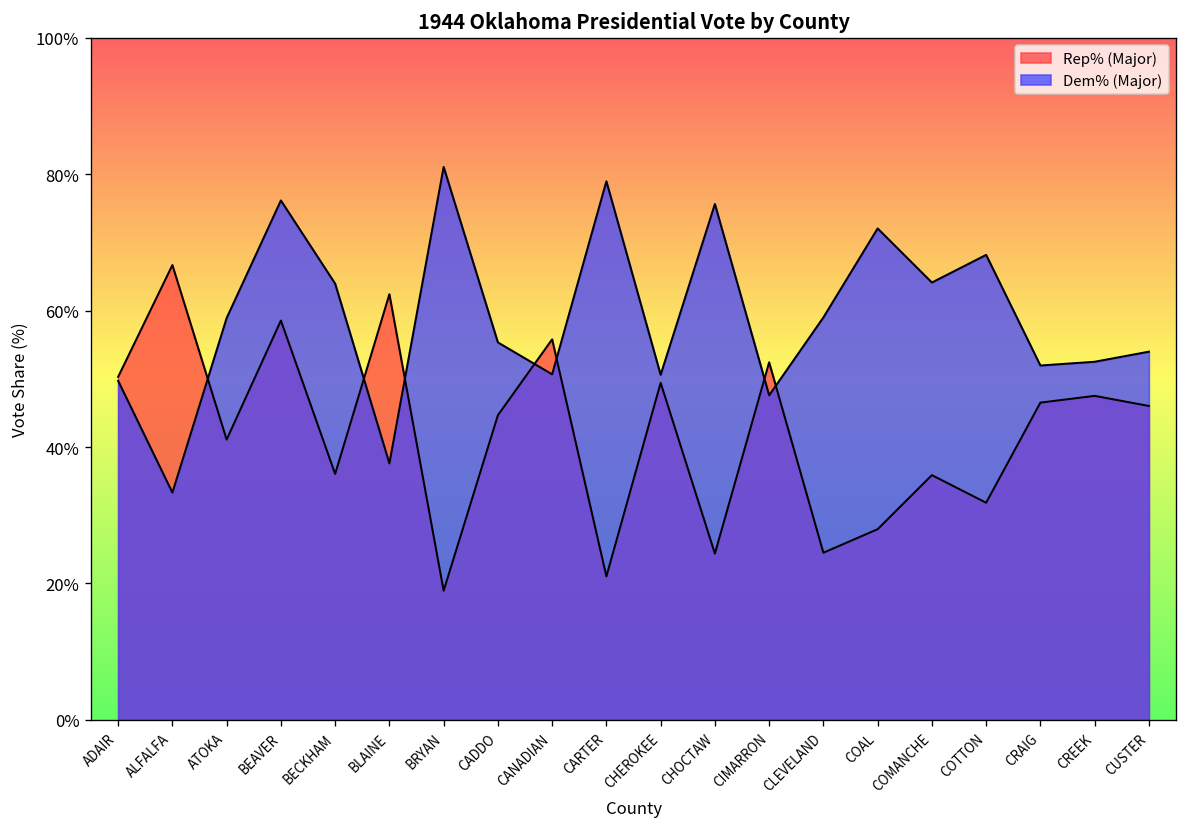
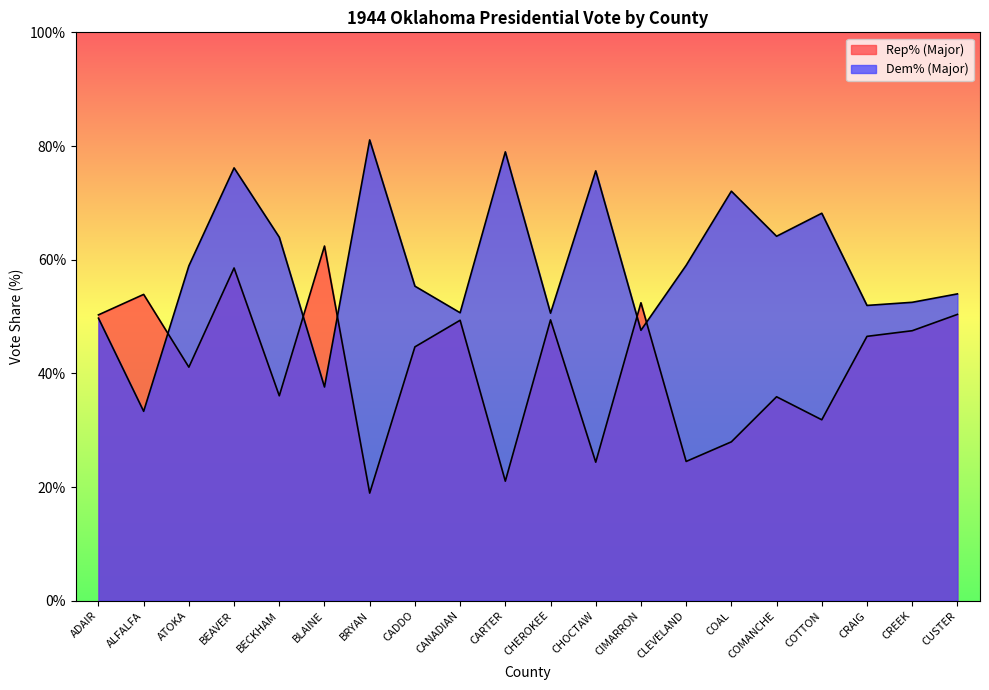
  {
    "Rep% (Major)": {
      "ADAIR": "50%",
-     "ALFALFA": "67%",
+     "ALFALFA": "54%",
      "ATOKA": "41%",
      "BEAVER": "59%",
      "BECKHAM": "36%",
      "BLAINE": "62%",
      "BRYAN": "19%",
      "CADDO": "45%",
-     "CANADIAN": "56%",
+     "CANADIAN": "49%",
      "CARTER": "21%",
      "CHEROKEE": "49%",
      "CHOCTAW": "24%",
      "CIMARRON": "52%",
      "CLEVELAND": "25%",
      "COAL": "28%",
      "COMANCHE": "36%",
      "COTTON": "32%",
      "CRAIG": "47%",
      "CREEK": "48%",
-     "CUSTER": "46%"
+     "CUSTER": "50%"
    },
    "Dem% (Major)": {
      "ADAIR": "50%",
      "ALFALFA": "33%",
      "ATOKA": "59%",
      "BEAVER": "76%",
      "BECKHAM": "64%",
      "BLAINE": "38%",
      "BRYAN": "81%",
      "CADDO": "55%",
      "CANADIAN": "51%",
      "CARTER": "79%",
      "CHEROKEE": "51%",
      "CHOCTAW": "76%",
      "CIMARRON": "48%",
      "CLEVELAND": "59%",
      "COAL": "72%",
      "COMANCHE": "64%",
      "COTTON": "68%",
      "CRAIG": "52%",
      "CREEK": "53%",
      "CUSTER": "54%"
    }
  }
